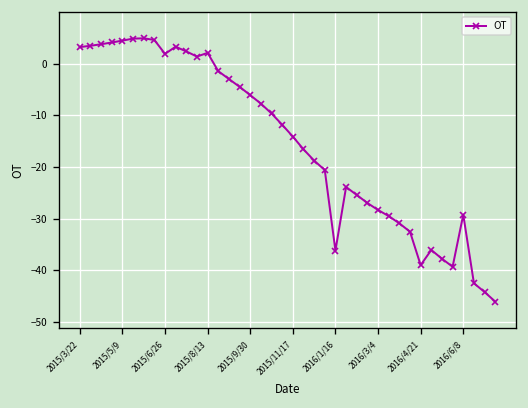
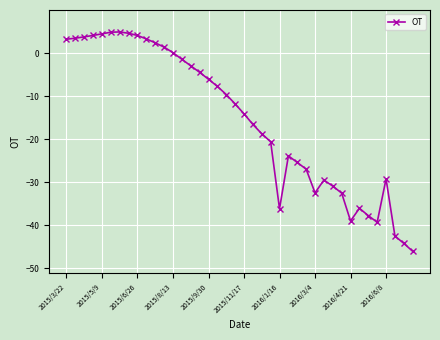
  {
    "2015/3/22": 3,
    "2015/5/9": 4,
-   "2015/6/26": 2,
-   "2015/8/13": 2,
+   "2015/6/26": 4,
+   "2015/8/13": 0,
    "2015/9/30": -6,
    "2015/11/17": -14,
    "2016/1/16": -36,
-   "2016/3/4": -28,
+   "2016/3/4": -32,
    "2016/4/21": -39,
    "2016/6/8": -29
  }
